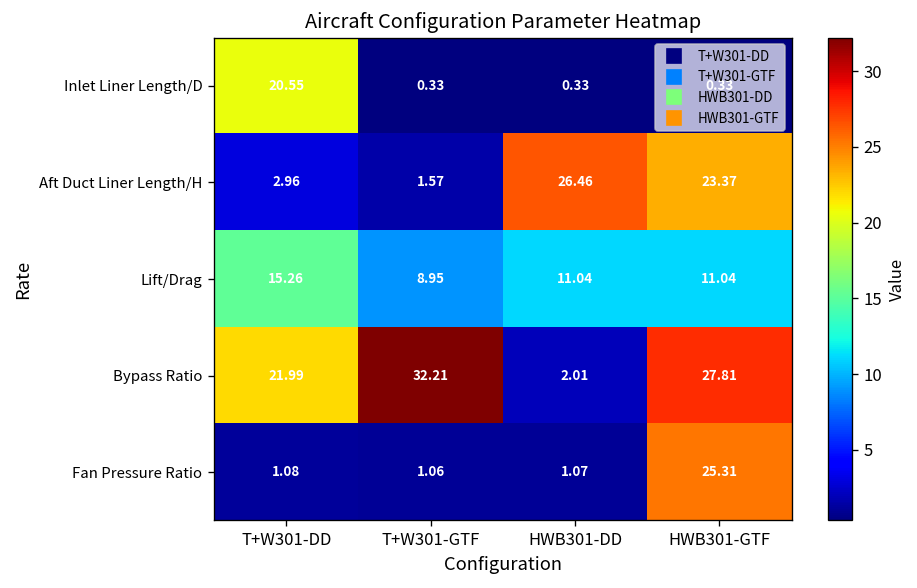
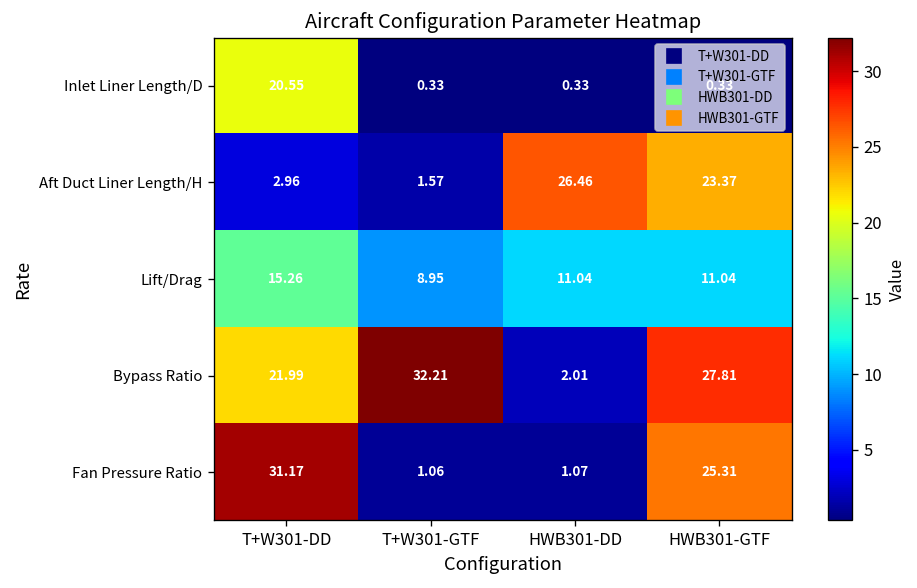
  {
    "Inlet Liner Length/D": {
      "T+W301-DD": 20.55,
      "T+W301-GTF": 0.33,
      "HWB301-DD": 0.33
    },
    "Aft Duct Liner Length/H": {
      "T+W301-DD": 2.96,
      "T+W301-GTF": 1.57,
      "HWB301-DD": 26.46,
      "HWB301-GTF": 23.37
    },
    "Lift/Drag": {
      "T+W301-DD": 15.26,
      "T+W301-GTF": 8.95,
      "HWB301-DD": 11.04,
      "HWB301-GTF": 11.04
    },
    "Bypass Ratio": {
      "T+W301-DD": 21.99,
      "T+W301-GTF": 32.21,
      "HWB301-DD": 2.01,
      "HWB301-GTF": 27.81
    },
    "Fan Pressure Ratio": {
-     "T+W301-DD": 1.08,
+     "T+W301-DD": 31.17,
      "T+W301-GTF": 1.06,
      "HWB301-DD": 1.07,
      "HWB301-GTF": 25.31
    }
  }
